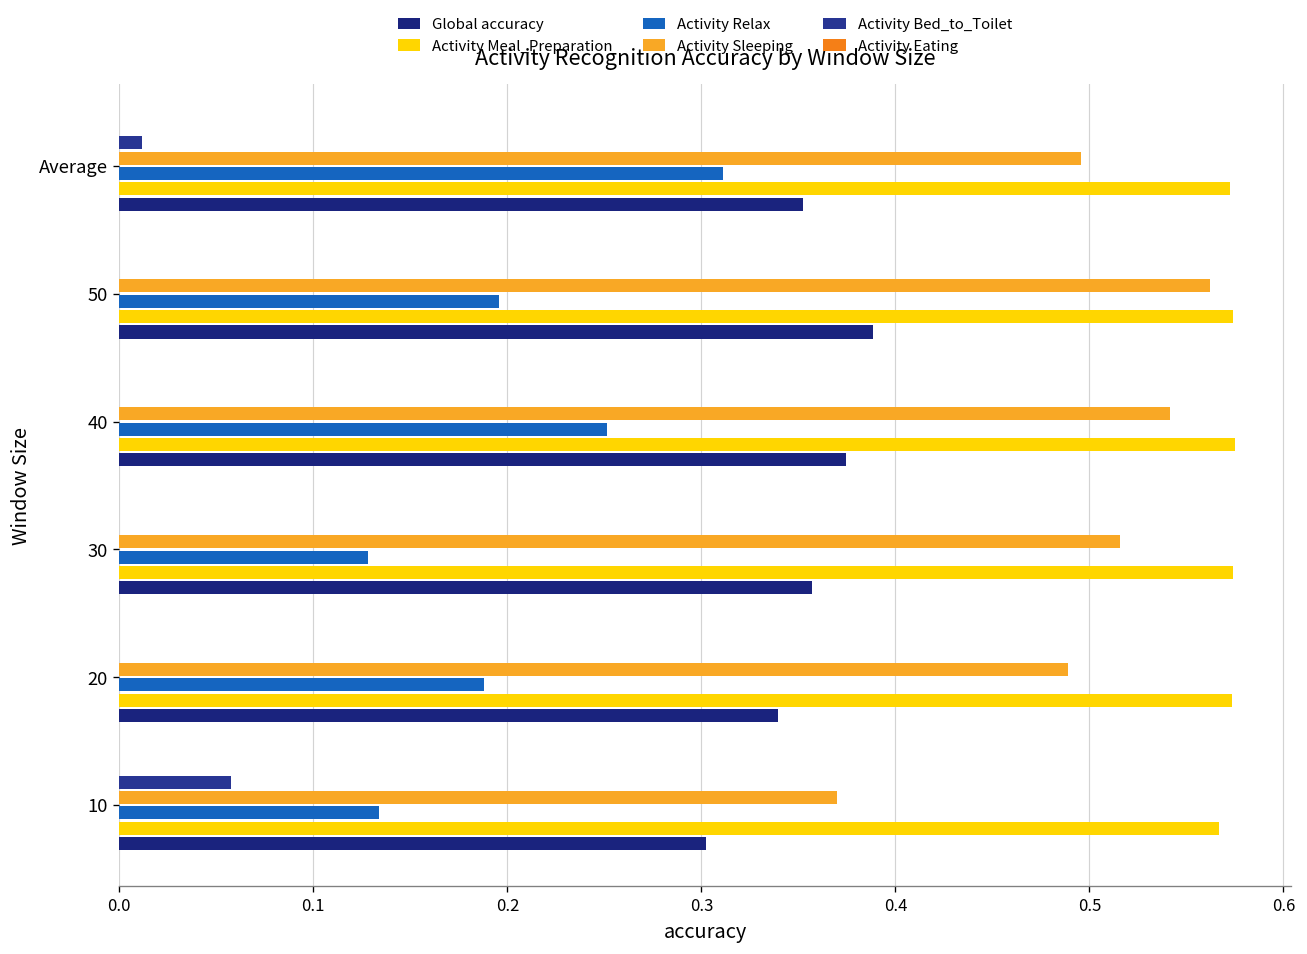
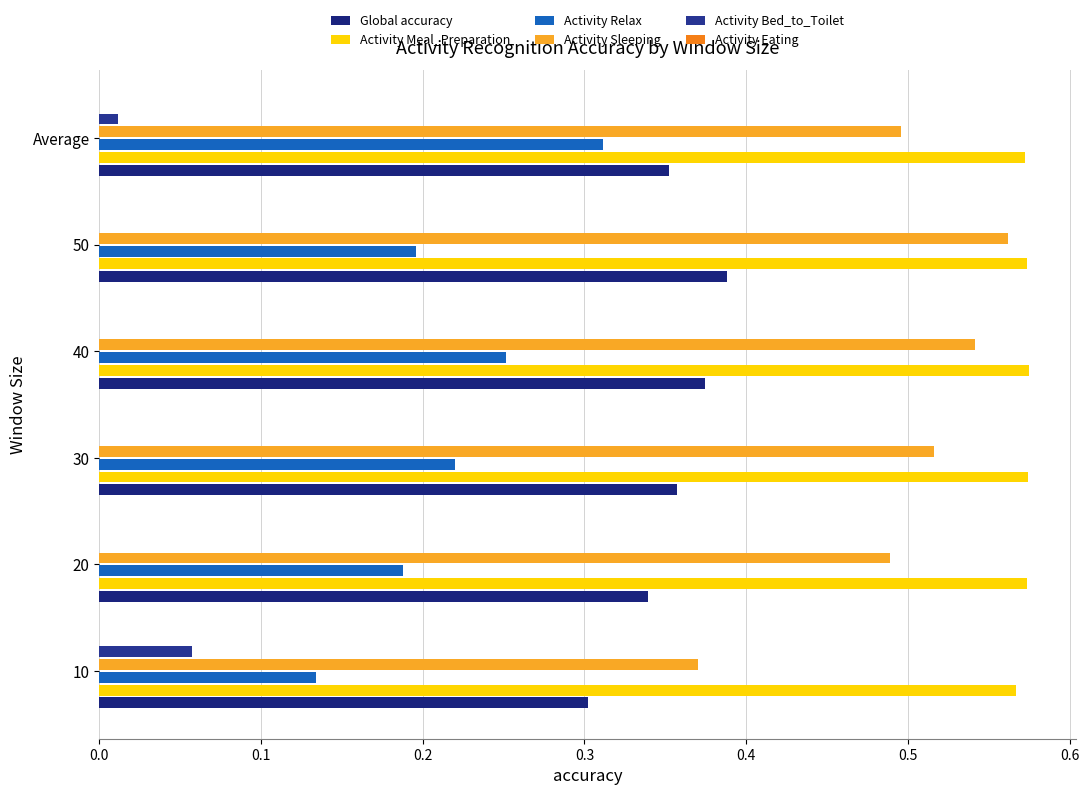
  {
    "Activity Relax": {
      "Average": 0.311,
      "50": 0.196,
      "40": 0.251,
-     "30": 0.128,
+     "30": 0.220,
      "20": 0.188,
      "10": 0.134
    }
  }
